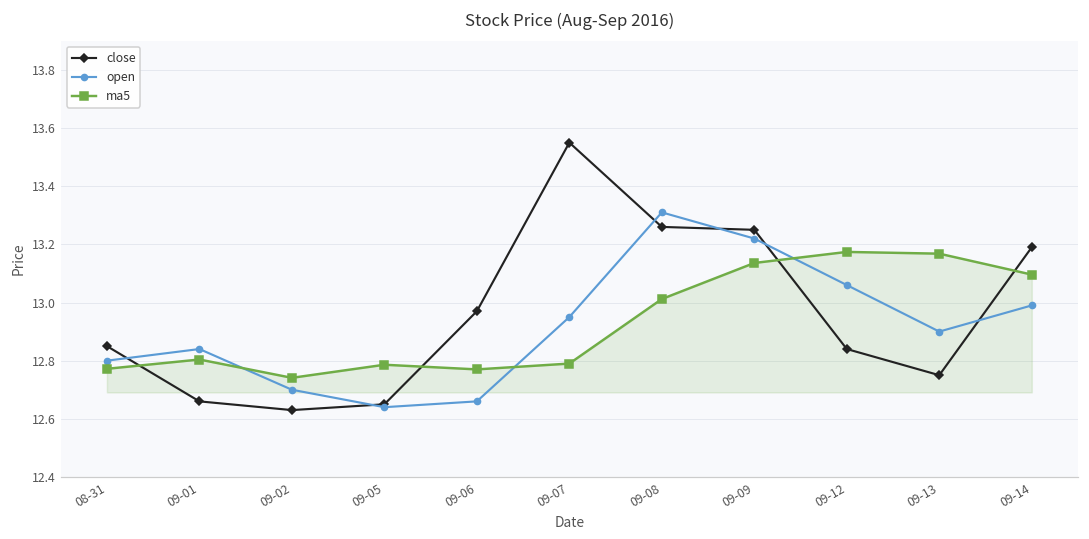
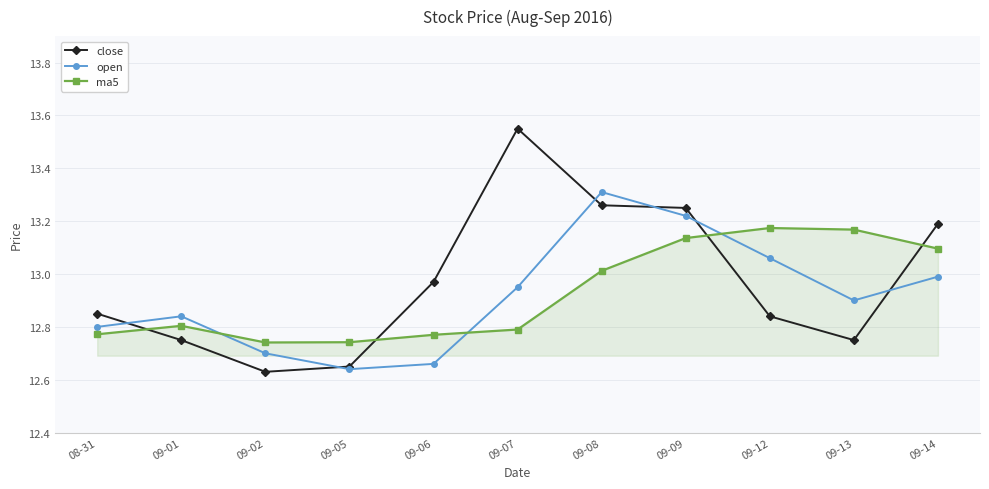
  {
    "close": {
      "08-31": 12.85,
-     "09-01": 12.66,
+     "09-01": 12.75,
      "09-02": 12.63,
      "09-05": 12.65,
      "09-06": 12.97,
      "09-07": 13.55,
      "09-08": 13.26,
      "09-09": 13.25,
      "09-12": 12.84,
      "09-13": 12.75,
      "09-14": 13.19
    },
    "open": {
      "08-31": 12.80,
      "09-01": 12.84,
      "09-02": 12.70,
      "09-05": 12.64,
      "09-06": 12.66,
      "09-07": 12.95,
      "09-08": 13.31,
      "09-09": 13.22,
      "09-12": 13.06,
      "09-13": 12.90,
      "09-14": 12.99
    },
    "ma5": {
      "08-31": 12.77,
      "09-01": 12.80,
      "09-02": 12.74,
-     "09-05": 12.79,
+     "09-05": 12.74,
      "09-06": 12.77,
      "09-07": 12.79,
      "09-08": 13.01,
      "09-09": 13.14,
      "09-12": 13.17,
      "09-13": 13.17,
      "09-14": 13.10
    }
  }
